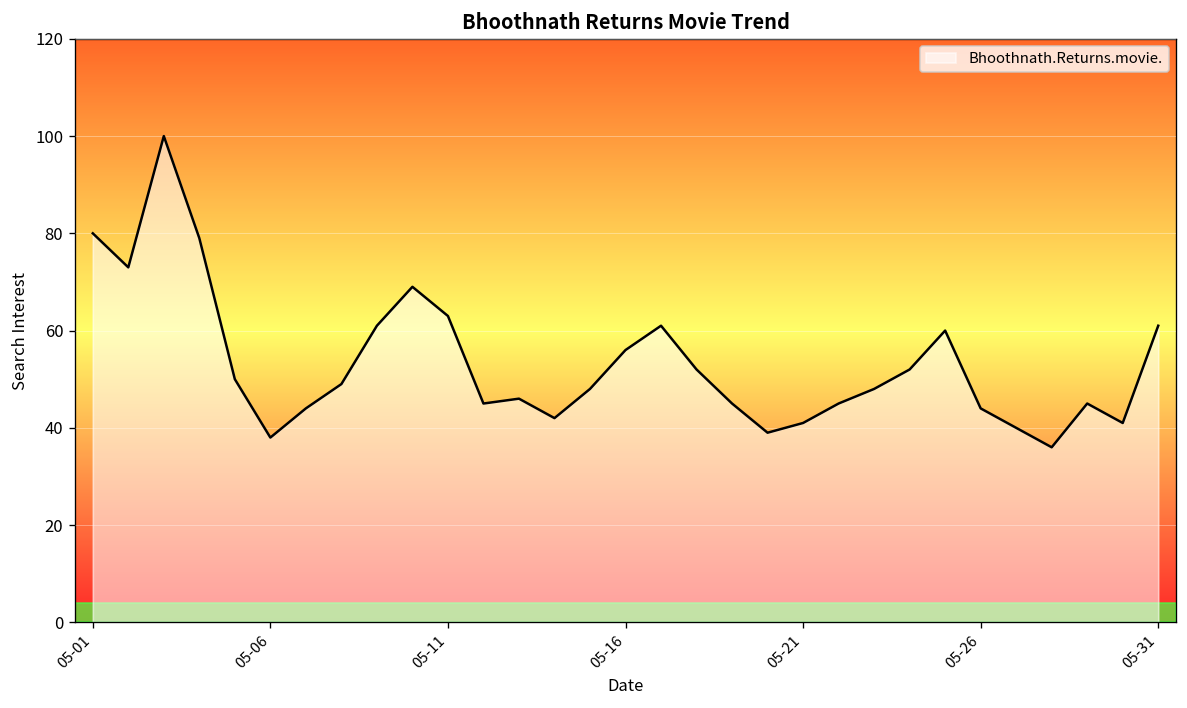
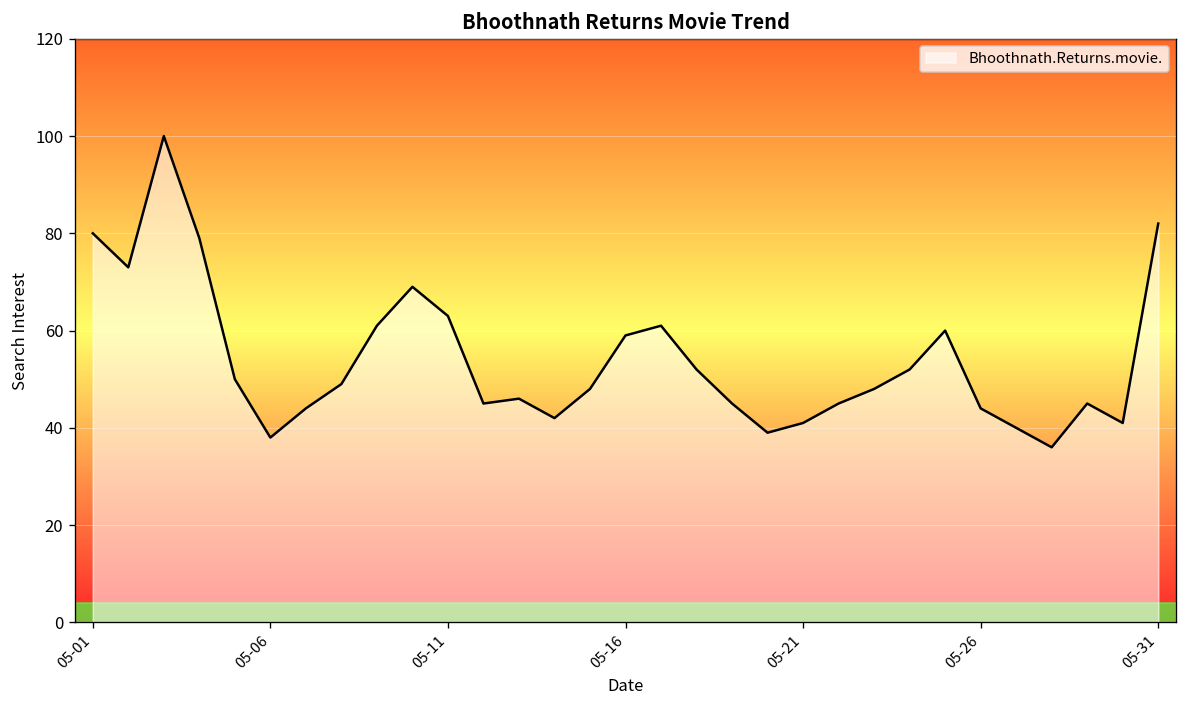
  {
    "05-01": 80,
    "05-06": 38,
    "05-11": 63,
-   "05-16": 56,
+   "05-16": 59,
    "05-21": 41,
    "05-26": 44,
-   "05-31": 61
+   "05-31": 82
  }
